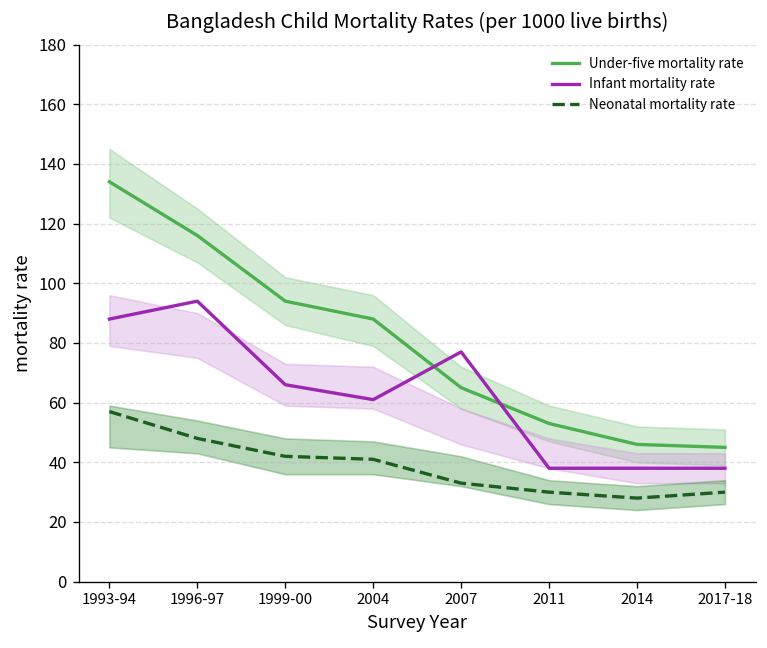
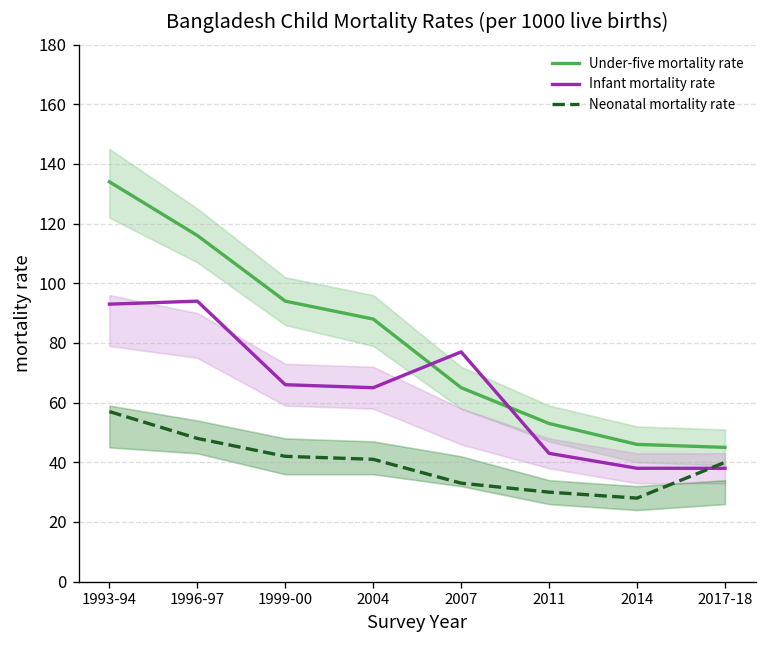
  {
    "Infant mortality rate": {
-     "1993-94": 88,
+     "1993-94": 93,
      "1996-97": 94,
      "1999-00": 66,
-     "2004": 61,
+     "2004": 65,
      "2007": 77,
-     "2011": 38,
+     "2011": 43,
      "2014": 38,
      "2017-18": 38
    },
    "Neonatal mortality rate": {
      "1993-94": 57,
      "1996-97": 48,
      "1999-00": 42,
      "2004": 41,
      "2007": 33,
      "2011": 30,
      "2014": 28,
-     "2017-18": 30
+     "2017-18": 40
    }
  }
